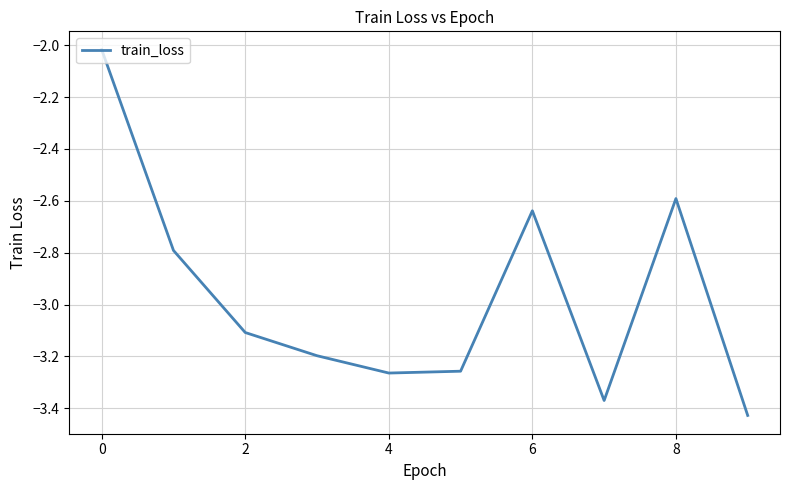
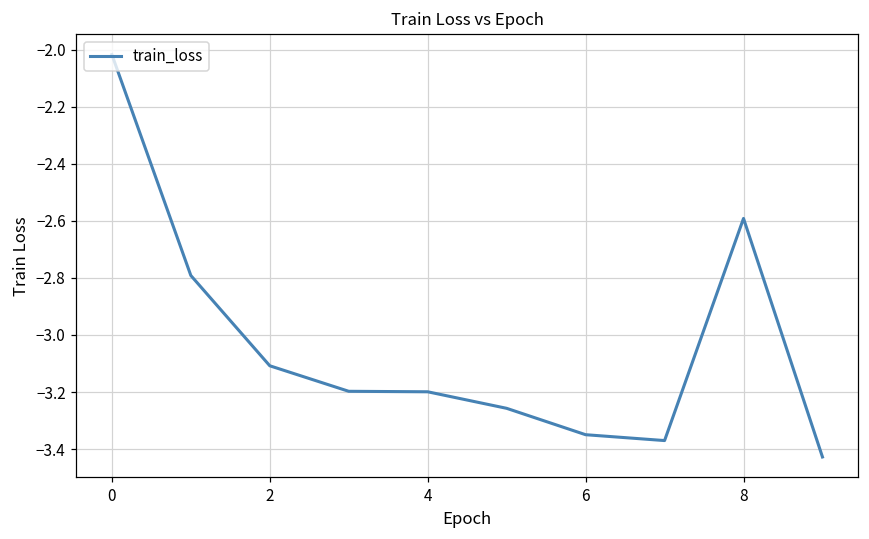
  {
    "2": -3.11,
-   "4": -3.26,
-   "6": -2.64,
+   "4": -3.20,
+   "6": -3.35,
    "8": -2.59
  }
